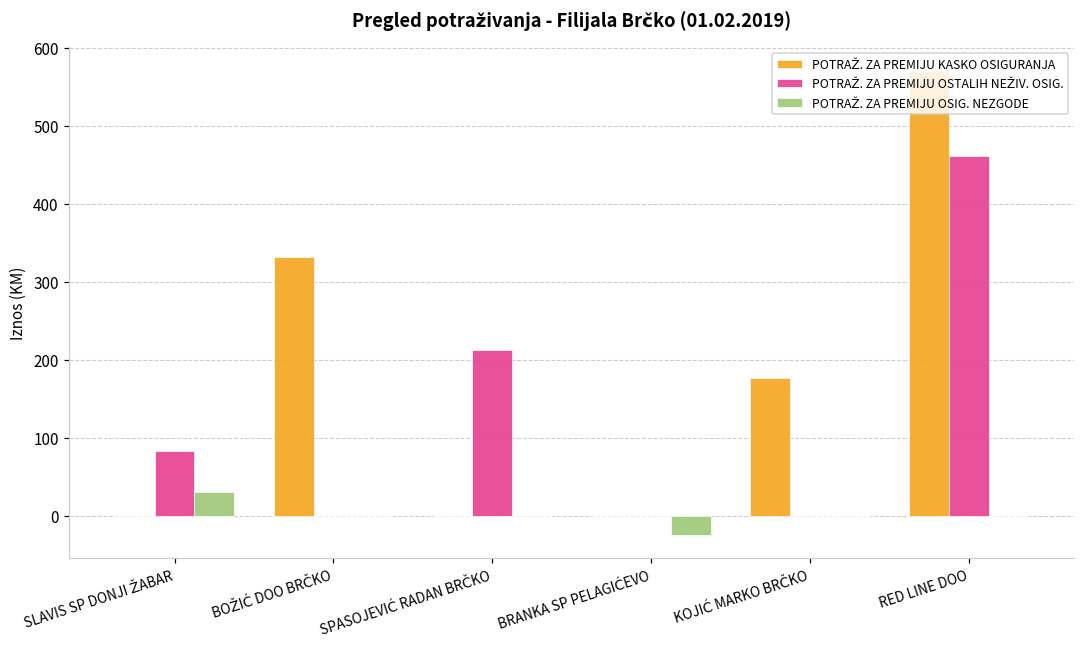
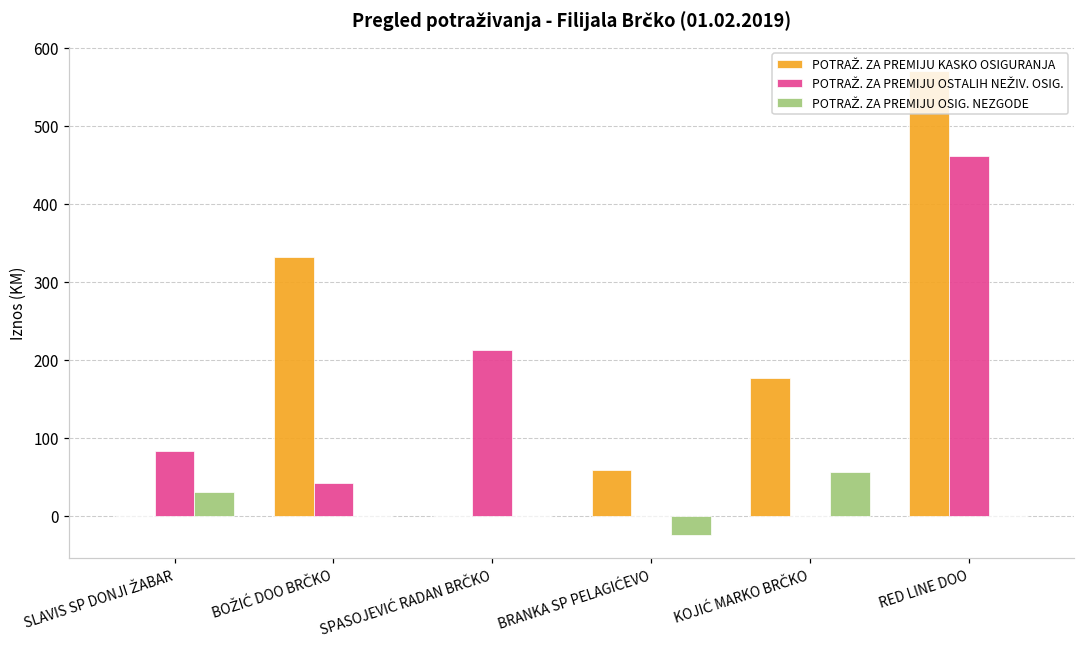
  {
    "POTRAŽ. ZA PREMIJU KASKO OSIGURANJA": {
      "SLAVIS SP DONJI ŽABAR": 0,
      "BOŽIĆ DOO BRČKO": 330,
      "SPASOJEVIĆ RADAN BRČKO": 0,
-     "BRANKA SP PELAGIĆEVO": 0,
+     "BRANKA SP PELAGIĆEVO": 60,
      "KOJIĆ MARKO BRČKO": 180
    },
    "POTRAŽ. ZA PREMIJU OSTALIH NEŽIV. OSIG.": {
      "SLAVIS SP DONJI ŽABAR": 80,
-     "BOŽIĆ DOO BRČKO": 0,
+     "BOŽIĆ DOO BRČKO": 40,
      "SPASOJEVIĆ RADAN BRČKO": 210,
      "BRANKA SP PELAGIĆEVO": 0,
      "KOJIĆ MARKO BRČKO": 0,
      "RED LINE DOO": 460
    },
    "POTRAŽ. ZA PREMIJU OSIG. NEZGODE": {
      "SLAVIS SP DONJI ŽABAR": 30,
      "BOŽIĆ DOO BRČKO": 0,
      "SPASOJEVIĆ RADAN BRČKO": 0,
      "BRANKA SP PELAGIĆEVO": -20,
-     "KOJIĆ MARKO BRČKO": 0,
+     "KOJIĆ MARKO BRČKO": 60,
      "RED LINE DOO": 0
    }
  }
